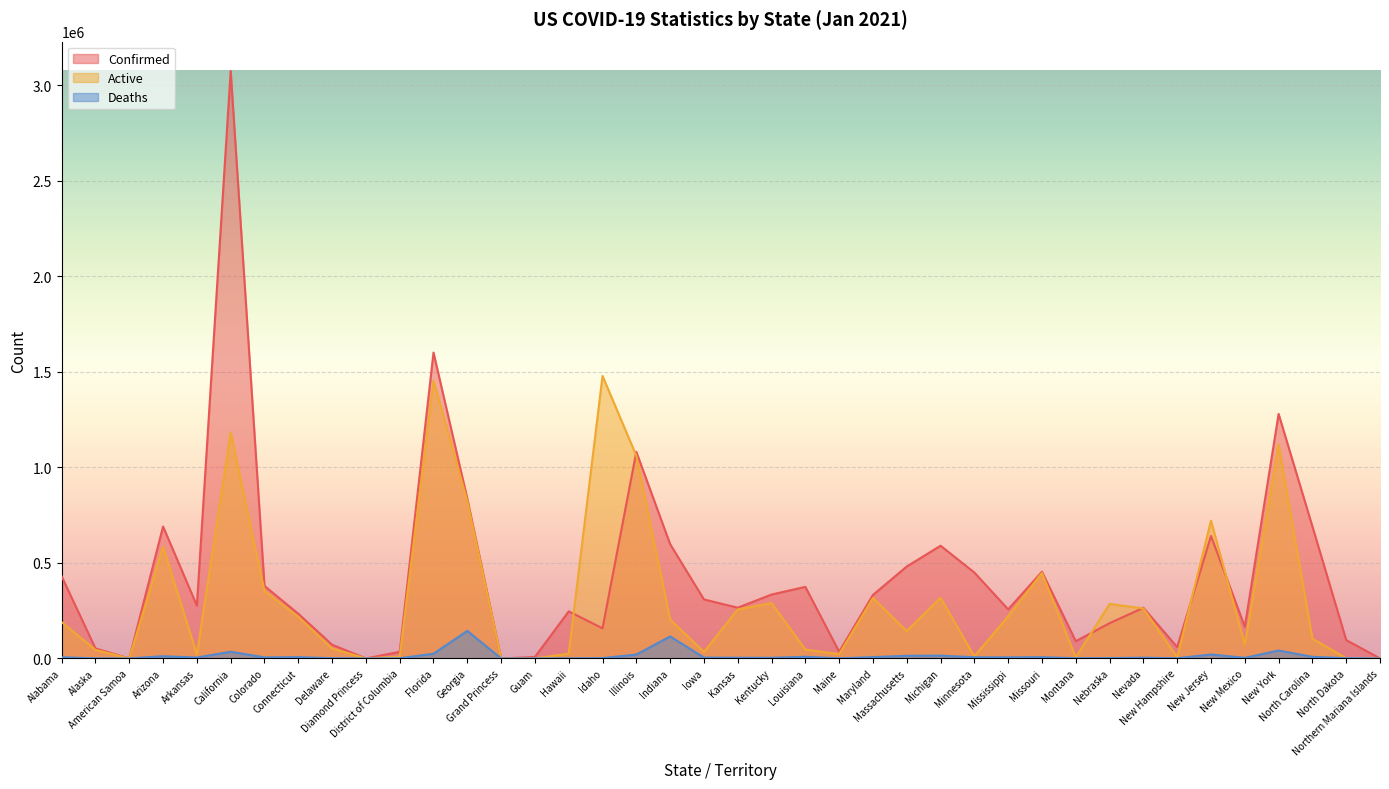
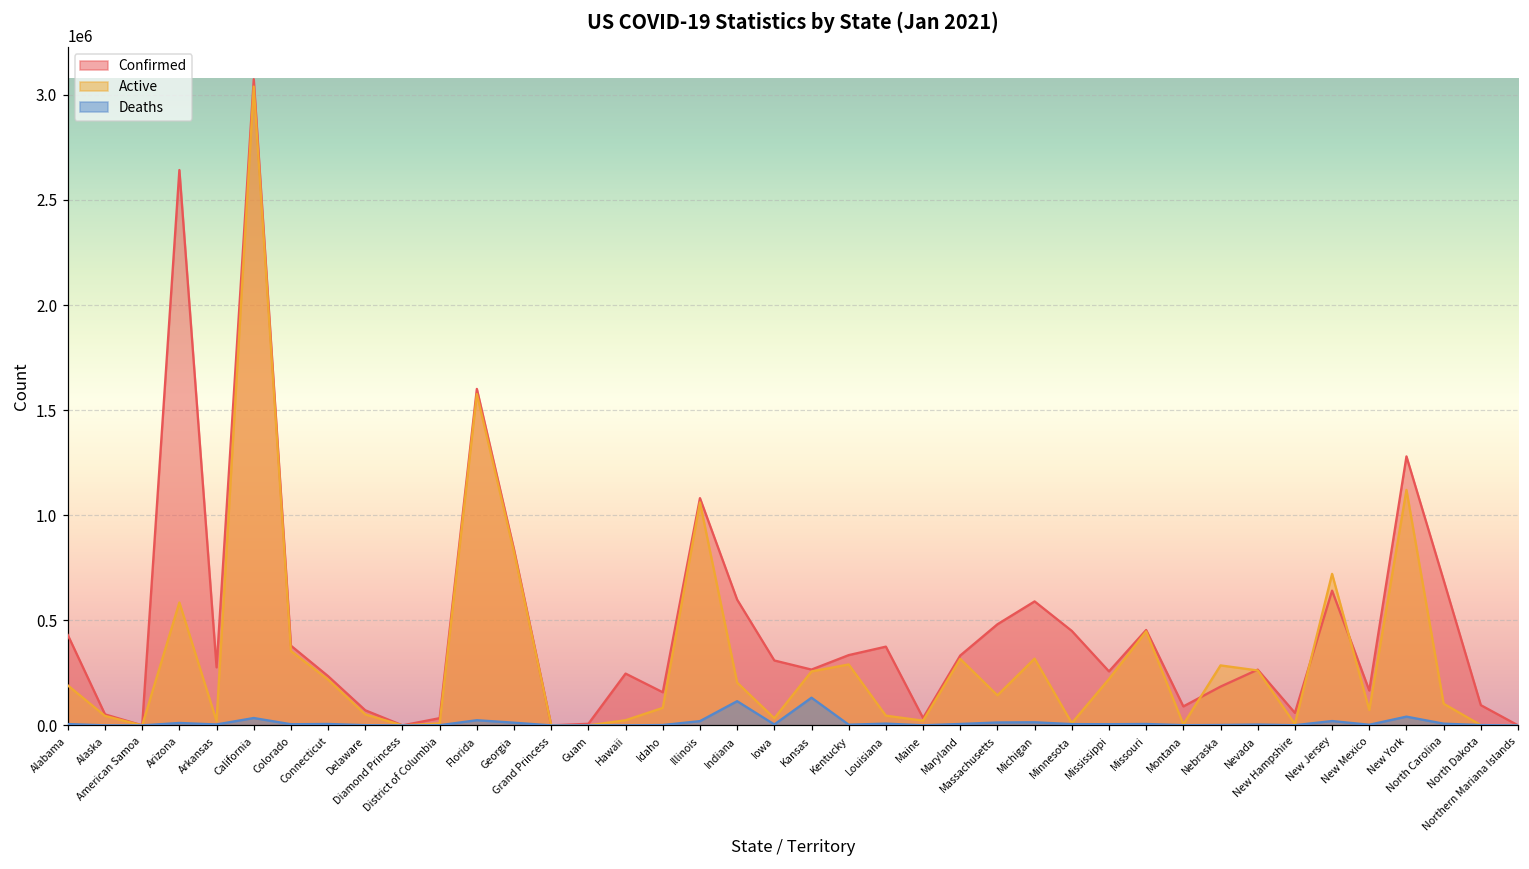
  {
    "Confirmed": {
      "Alabama": 430000,
-     "Arizona": 690000,
+     "Arizona": 2640000,
      "Arkansas": 280000,
      "California": 3070000,
      "Colorado": 380000,
      "Connecticut": 230000,
      "Delaware": 70000,
      "District of Columbia": 30000,
      "Florida": 1600000,
      "Hawaii": 250000,
      "Idaho": 160000,
      "Illinois": 1080000,
      "Indiana": 600000,
      "Iowa": 310000,
      "Kentucky": 330000,
      "Louisiana": 370000,
      "Maryland": 330000,
      "Massachusetts": 480000,
      "Michigan": 590000,
      "Minnesota": 450000,
      "Mississippi": 260000,
      "Montana": 90000,
      "Nebraska": 180000,
      "New Hampshire": 60000,
      "New Jersey": 640000,
      "New Mexico": 170000,
      "New York": 1280000,
      "North Carolina": 690000,
      "North Dakota": 100000
    },
    "Active": {
      "Alabama": 190000,
      "Arizona": 580000,
      "Arkansas": 20000,
-     "California": 1180000,
+     "California": 3040000,
      "Colorado": 350000,
      "Connecticut": 220000,
      "Delaware": 50000,
-     "Florida": 1450000,
+     "Florida": 1580000,
      "Hawaii": 20000,
-     "Idaho": 1480000,
+     "Idaho": 80000,
      "Illinois": 1060000,
      "Indiana": 200000,
      "Iowa": 30000,
      "Kentucky": 290000,
      "Louisiana": 50000,
      "Maryland": 320000,
      "Massachusetts": 140000,
      "Michigan": 320000,
      "Mississippi": 220000,
      "Nebraska": 290000,
      "New Jersey": 720000,
      "New Mexico": 70000,
      "New York": 1120000,
      "North Carolina": 100000
    },
    "Deaths": {
      "Alabama": 10000,
      "Alaska": 0,
      "Arizona": 10000,
      "Arkansas": 0,
      "California": 40000,
      "Colorado": 10000,
      "Connecticut": 10000,
      "Delaware": 0,
      "Florida": 20000,
-     "Georgia": 140000,
+     "Georgia": 10000,
      "Hawaii": 0,
      "Idaho": 0,
      "Illinois": 20000,
      "Indiana": 120000,
      "Iowa": 0,
-     "Kansas": 0,
+     "Kansas": 130000,
      "Kentucky": 0,
      "Louisiana": 10000,
      "Maine": 0,
      "Maryland": 10000,
      "Massachusetts": 10000,
      "Michigan": 10000,
      "Mississippi": 10000,
      "Missouri": 10000,
      "Nebraska": 0,
      "Nevada": 0,
      "New Jersey": 20000,
      "New Mexico": 0,
      "New York": 40000,
      "North Carolina": 10000
    }
  }
